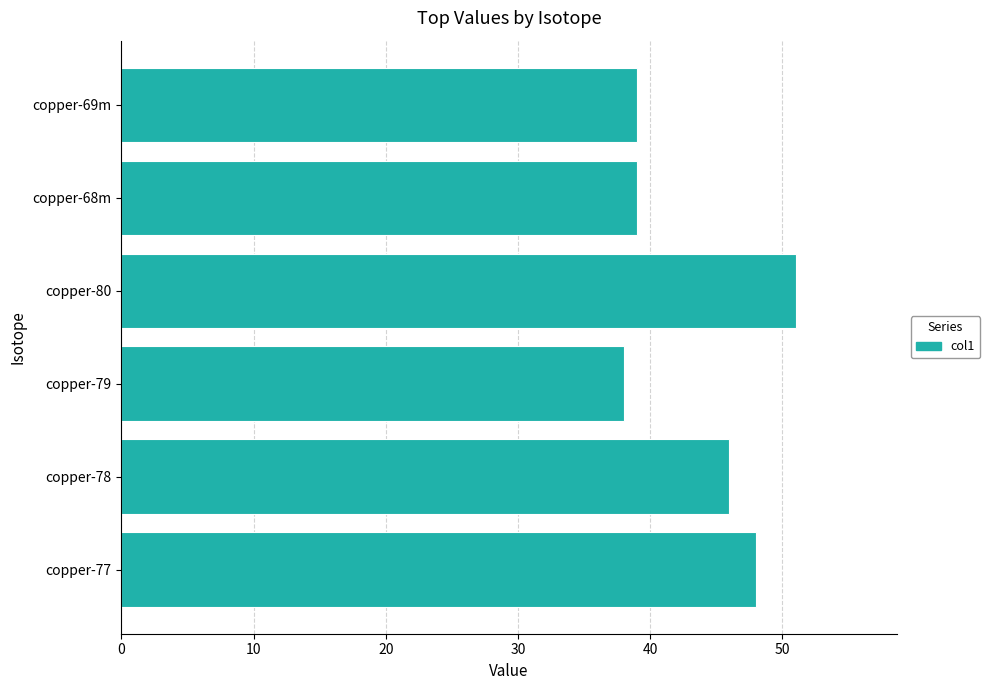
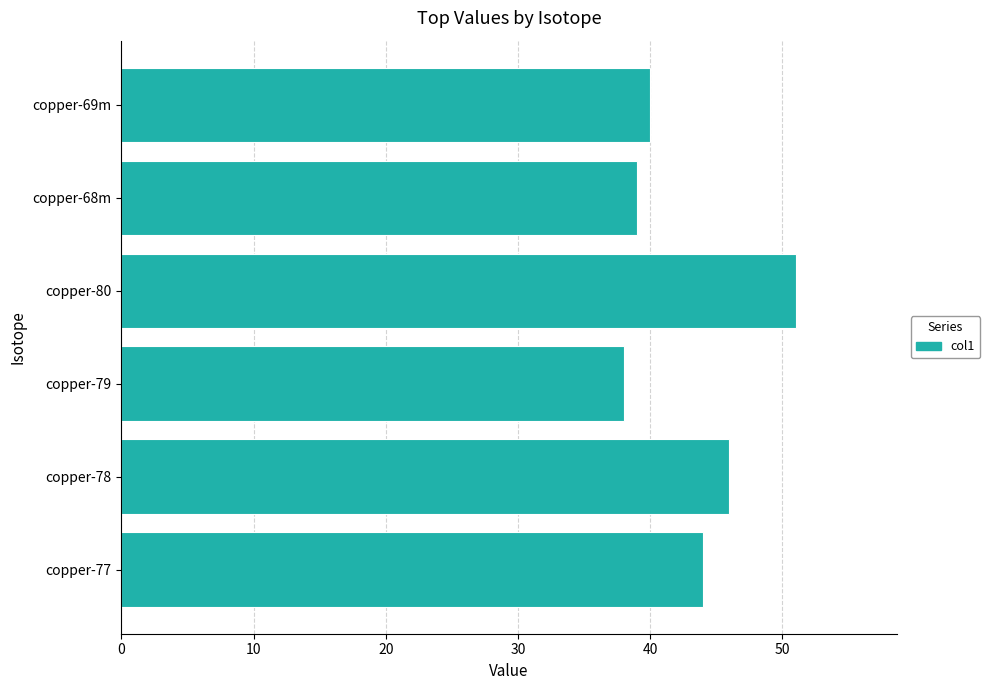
  {
-   "copper-69m": 39,
+   "copper-69m": 40,
    "copper-68m": 39,
    "copper-80": 51,
    "copper-79": 38,
    "copper-78": 46,
-   "copper-77": 48
+   "copper-77": 44
  }
